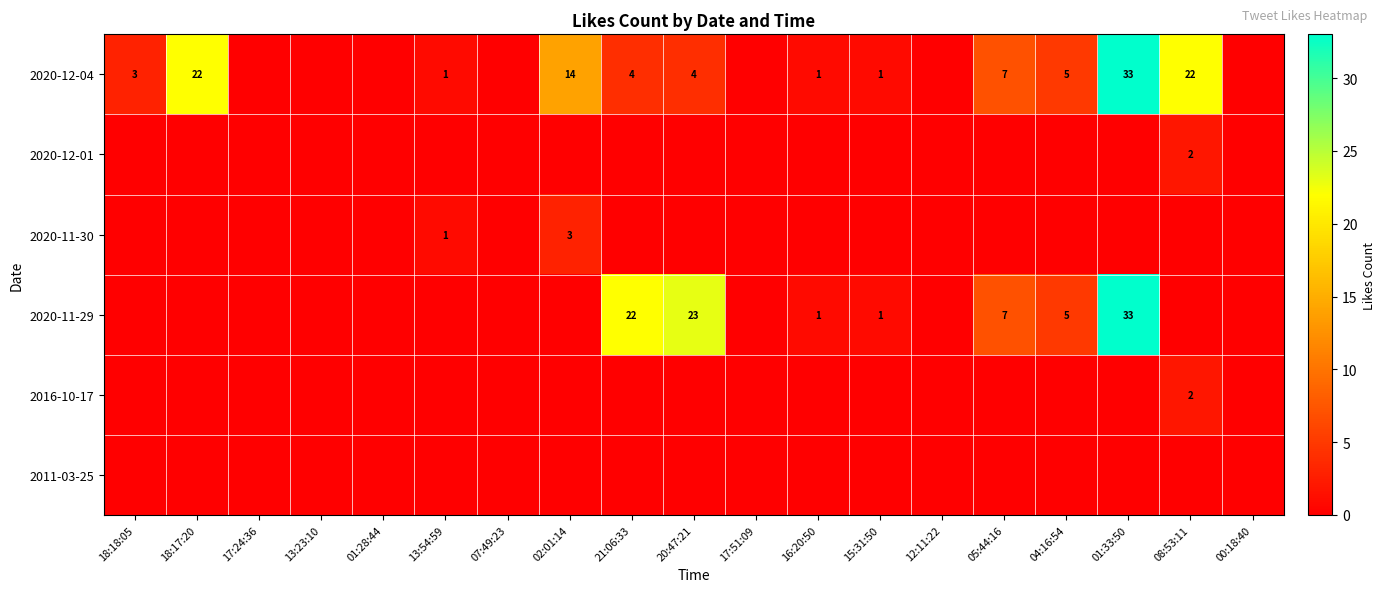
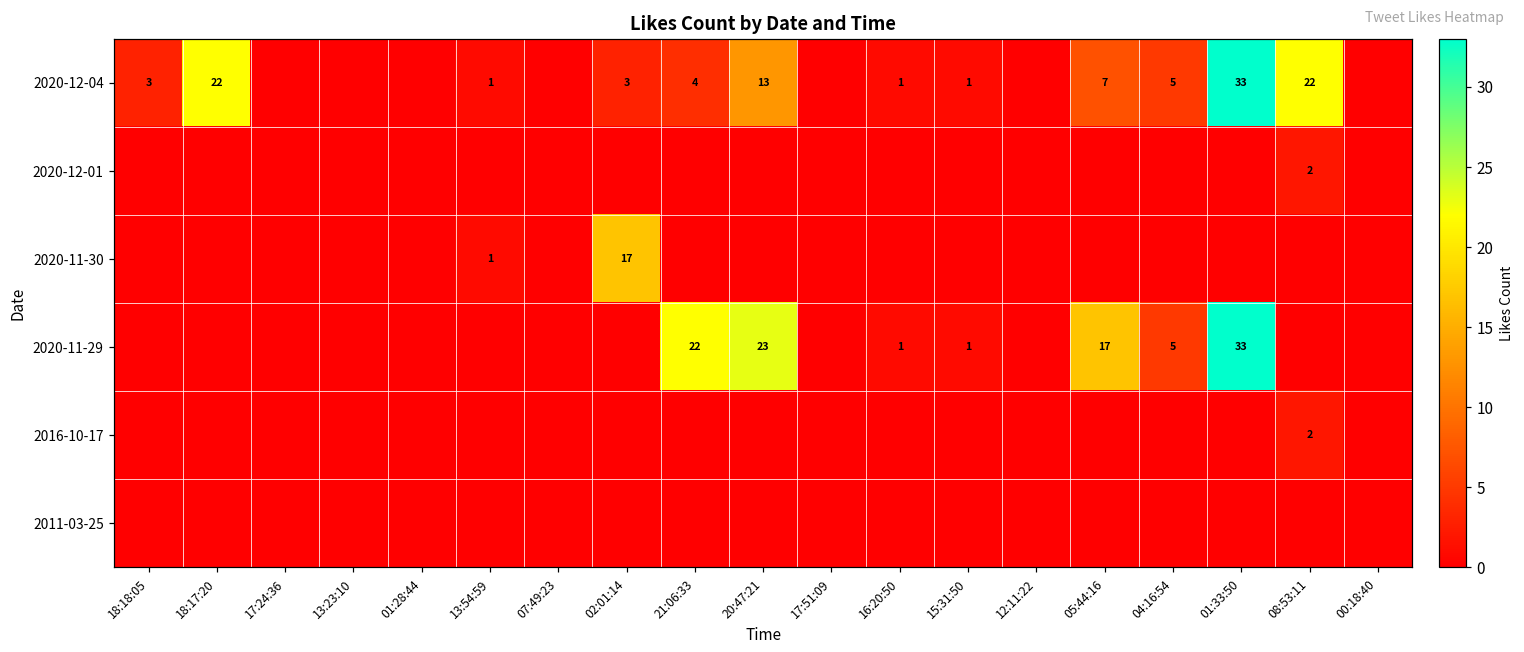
  {
    "2020-12-04": {
      "18:18:05": 3,
      "18:17:20": 22,
      "13:54:59": 1,
-     "02:01:14": 14,
+     "02:01:14": 3,
      "21:06:33": 4,
-     "20:47:21": 4,
+     "20:47:21": 13,
      "16:20:50": 1,
      "15:31:50": 1,
      "05:44:16": 7,
      "04:16:54": 5,
      "01:33:50": 33,
      "08:53:11": 22
    },
    "2020-12-01": {
      "08:53:11": 2
    },
    "2020-11-30": {
      "13:54:59": 1,
-     "02:01:14": 3
+     "02:01:14": 17
    },
    "2020-11-29": {
      "21:06:33": 22,
      "20:47:21": 23,
      "16:20:50": 1,
      "15:31:50": 1,
-     "05:44:16": 7,
+     "05:44:16": 17,
      "04:16:54": 5,
      "01:33:50": 33
    },
    "2016-10-17": {
      "08:53:11": 2
    }
  }
